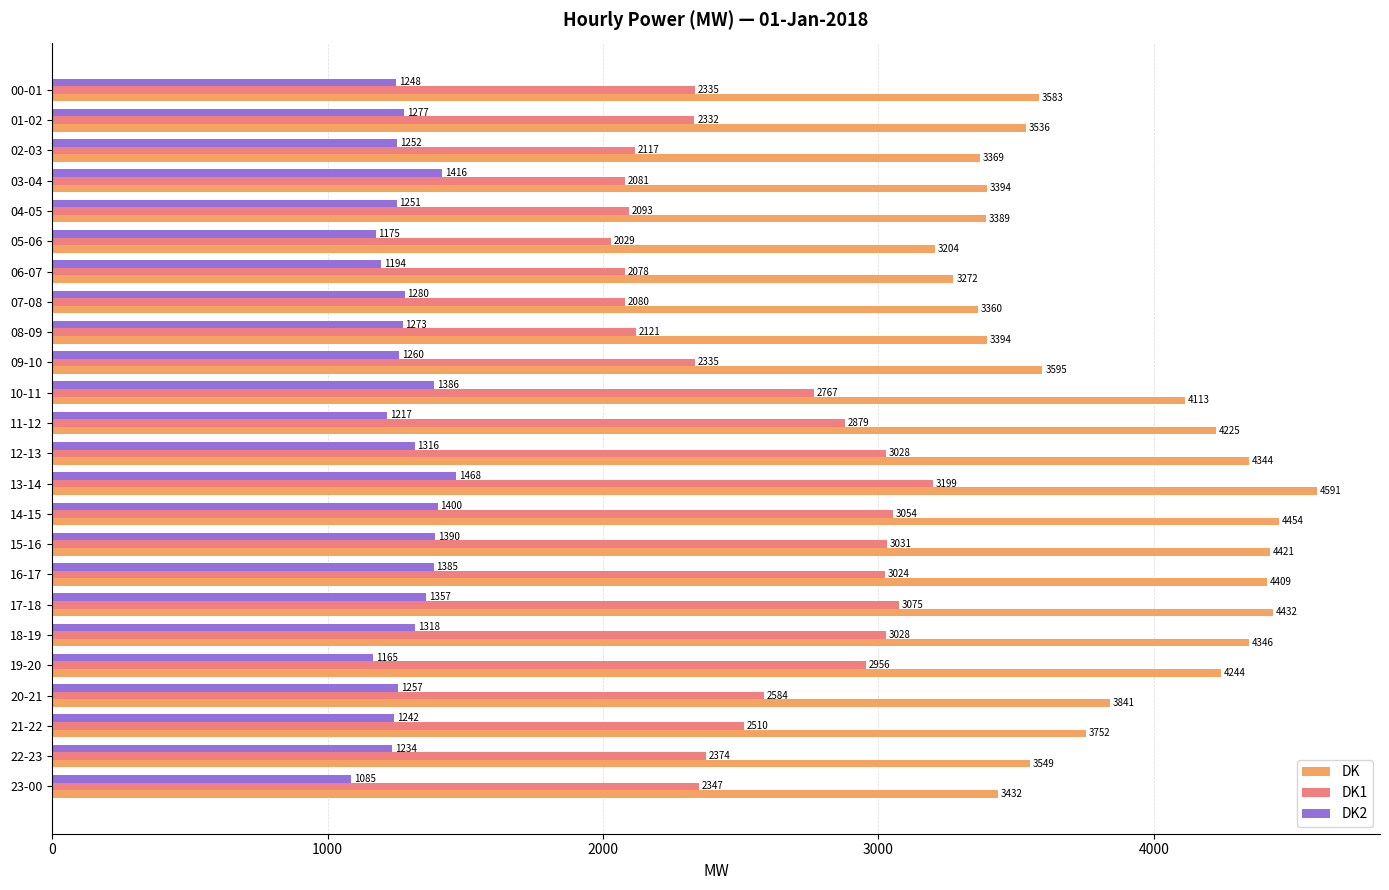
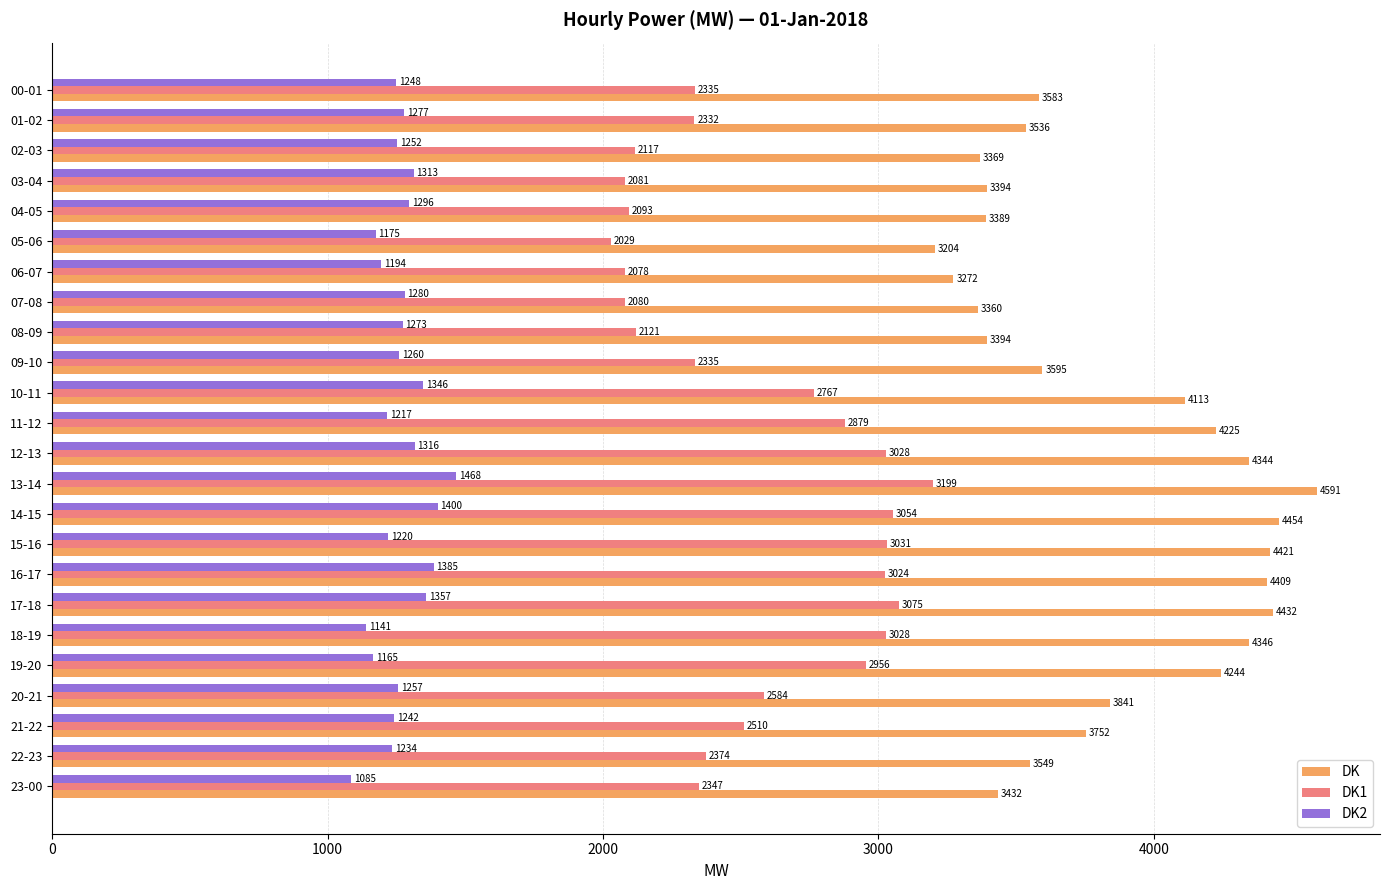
  {
    "DK2": {
      "00-01": 1248,
      "01-02": 1277,
      "02-03": 1252,
-     "03-04": 1416,
-     "04-05": 1251,
+     "03-04": 1313,
+     "04-05": 1296,
      "05-06": 1175,
      "06-07": 1194,
      "07-08": 1280,
      "08-09": 1273,
      "09-10": 1260,
-     "10-11": 1386,
+     "10-11": 1346,
      "11-12": 1217,
      "12-13": 1316,
      "13-14": 1468,
      "14-15": 1400,
-     "15-16": 1390,
+     "15-16": 1220,
      "16-17": 1385,
      "17-18": 1357,
-     "18-19": 1318,
+     "18-19": 1141,
      "19-20": 1165,
      "20-21": 1257,
      "21-22": 1242,
      "22-23": 1234,
      "23-00": 1085
    }
  }
